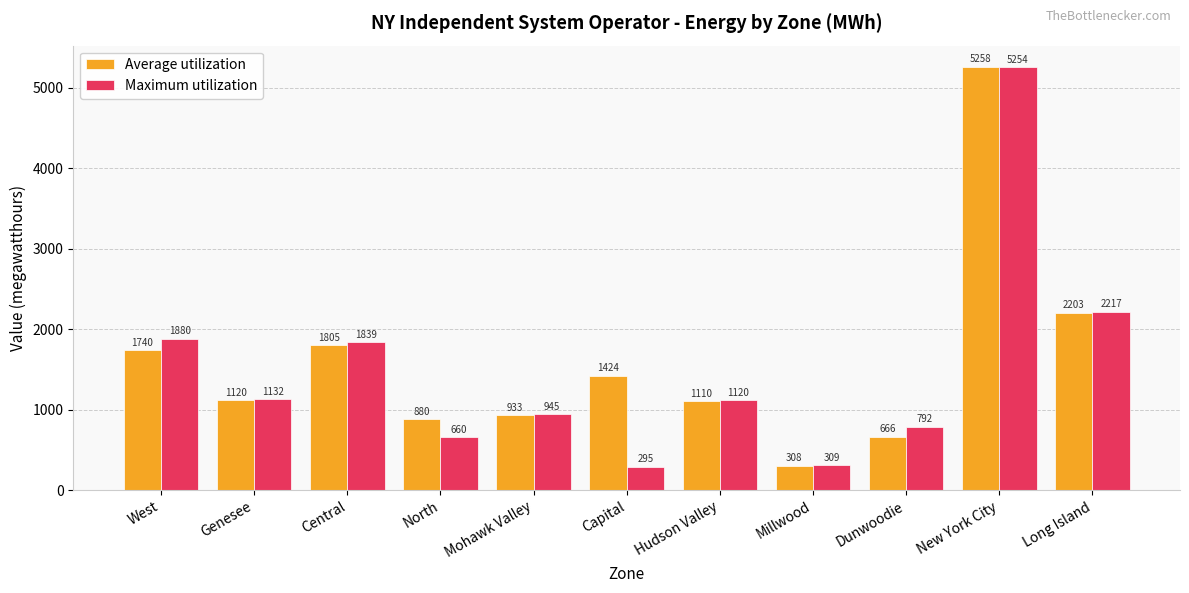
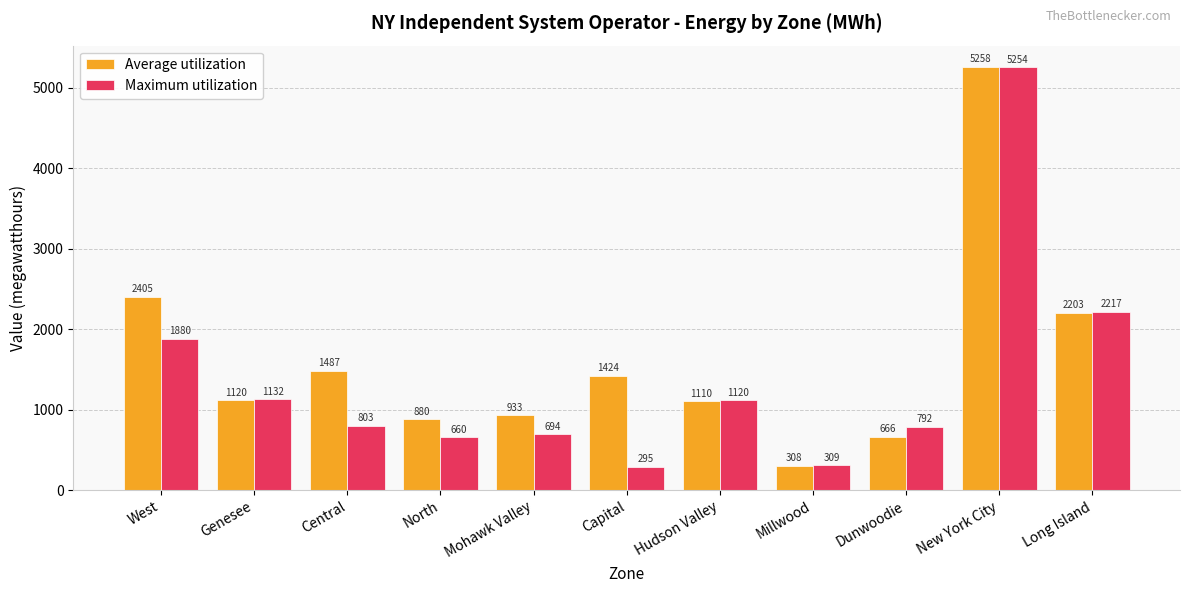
  {
    "Average utilization": {
-     "West": 1740,
+     "West": 2405,
      "Genesee": 1120,
-     "Central": 1805,
+     "Central": 1487,
      "North": 880,
      "Mohawk Valley": 933,
      "Capital": 1424,
      "Hudson Valley": 1110,
      "Millwood": 308,
      "Dunwoodie": 666,
      "New York City": 5258,
      "Long Island": 2203
    },
    "Maximum utilization": {
      "West": 1880,
      "Genesee": 1132,
-     "Central": 1839,
+     "Central": 803,
      "North": 660,
-     "Mohawk Valley": 945,
+     "Mohawk Valley": 694,
      "Capital": 295,
      "Hudson Valley": 1120,
      "Millwood": 309,
      "Dunwoodie": 792,
      "New York City": 5254,
      "Long Island": 2217
    }
  }
